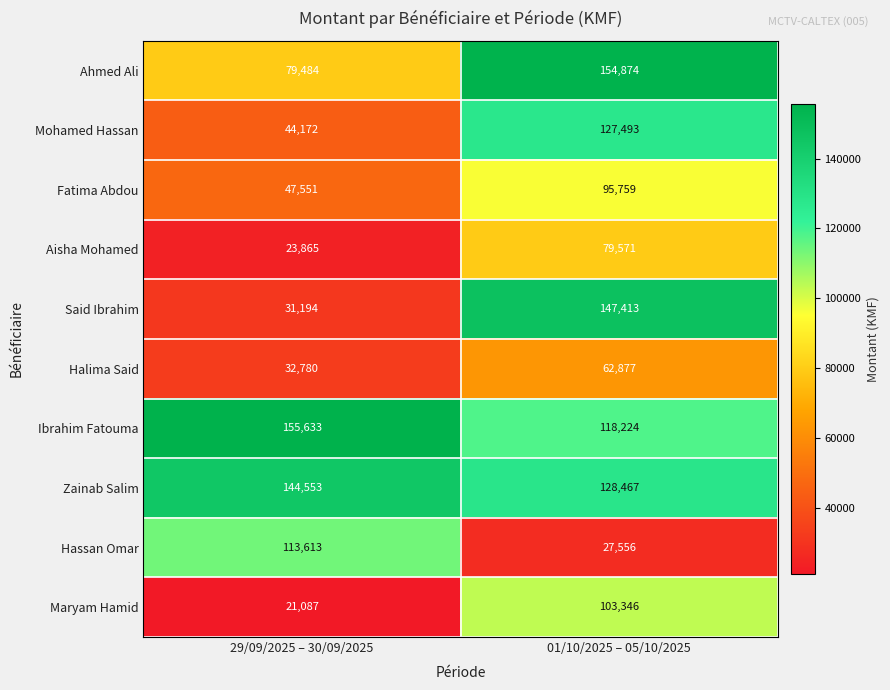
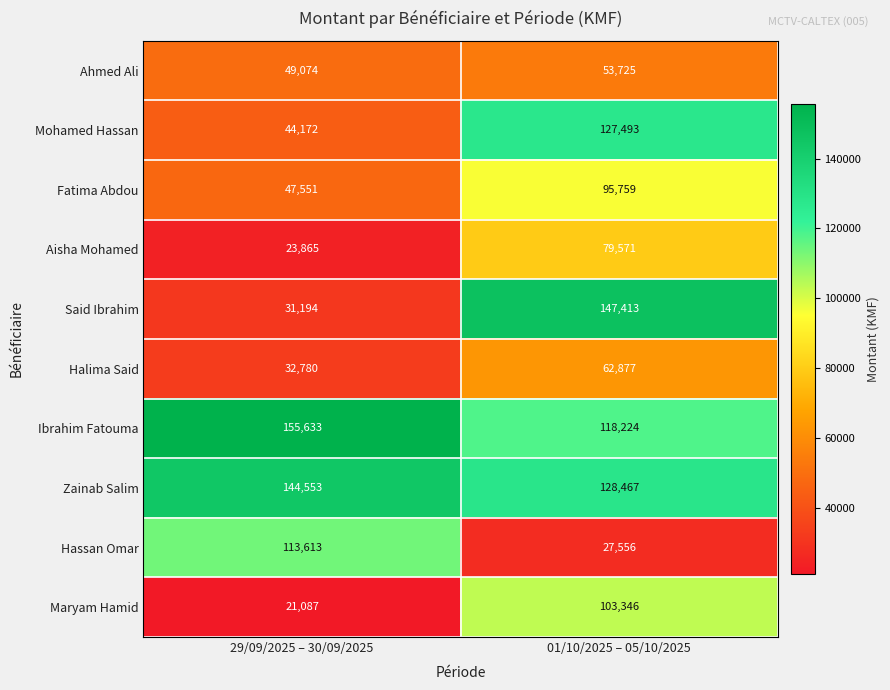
  {
    "Ahmed Ali": {
-     "29/09/2025 – 30/09/2025": "79,484",
-     "01/10/2025 – 05/10/2025": "154,874"
+     "29/09/2025 – 30/09/2025": "49,074",
+     "01/10/2025 – 05/10/2025": "53,725"
    },
    "Mohamed Hassan": {
      "29/09/2025 – 30/09/2025": "44,172",
      "01/10/2025 – 05/10/2025": "127,493"
    },
    "Fatima Abdou": {
      "29/09/2025 – 30/09/2025": "47,551",
      "01/10/2025 – 05/10/2025": "95,759"
    },
    "Aisha Mohamed": {
      "29/09/2025 – 30/09/2025": "23,865",
      "01/10/2025 – 05/10/2025": "79,571"
    },
    "Said Ibrahim": {
      "29/09/2025 – 30/09/2025": "31,194",
      "01/10/2025 – 05/10/2025": "147,413"
    },
    "Halima Said": {
      "29/09/2025 – 30/09/2025": "32,780",
      "01/10/2025 – 05/10/2025": "62,877"
    },
    "Ibrahim Fatouma": {
      "29/09/2025 – 30/09/2025": "155,633",
      "01/10/2025 – 05/10/2025": "118,224"
    },
    "Zainab Salim": {
      "29/09/2025 – 30/09/2025": "144,553",
      "01/10/2025 – 05/10/2025": "128,467"
    },
    "Hassan Omar": {
      "29/09/2025 – 30/09/2025": "113,613",
      "01/10/2025 – 05/10/2025": "27,556"
    },
    "Maryam Hamid": {
      "29/09/2025 – 30/09/2025": "21,087",
      "01/10/2025 – 05/10/2025": "103,346"
    }
  }
